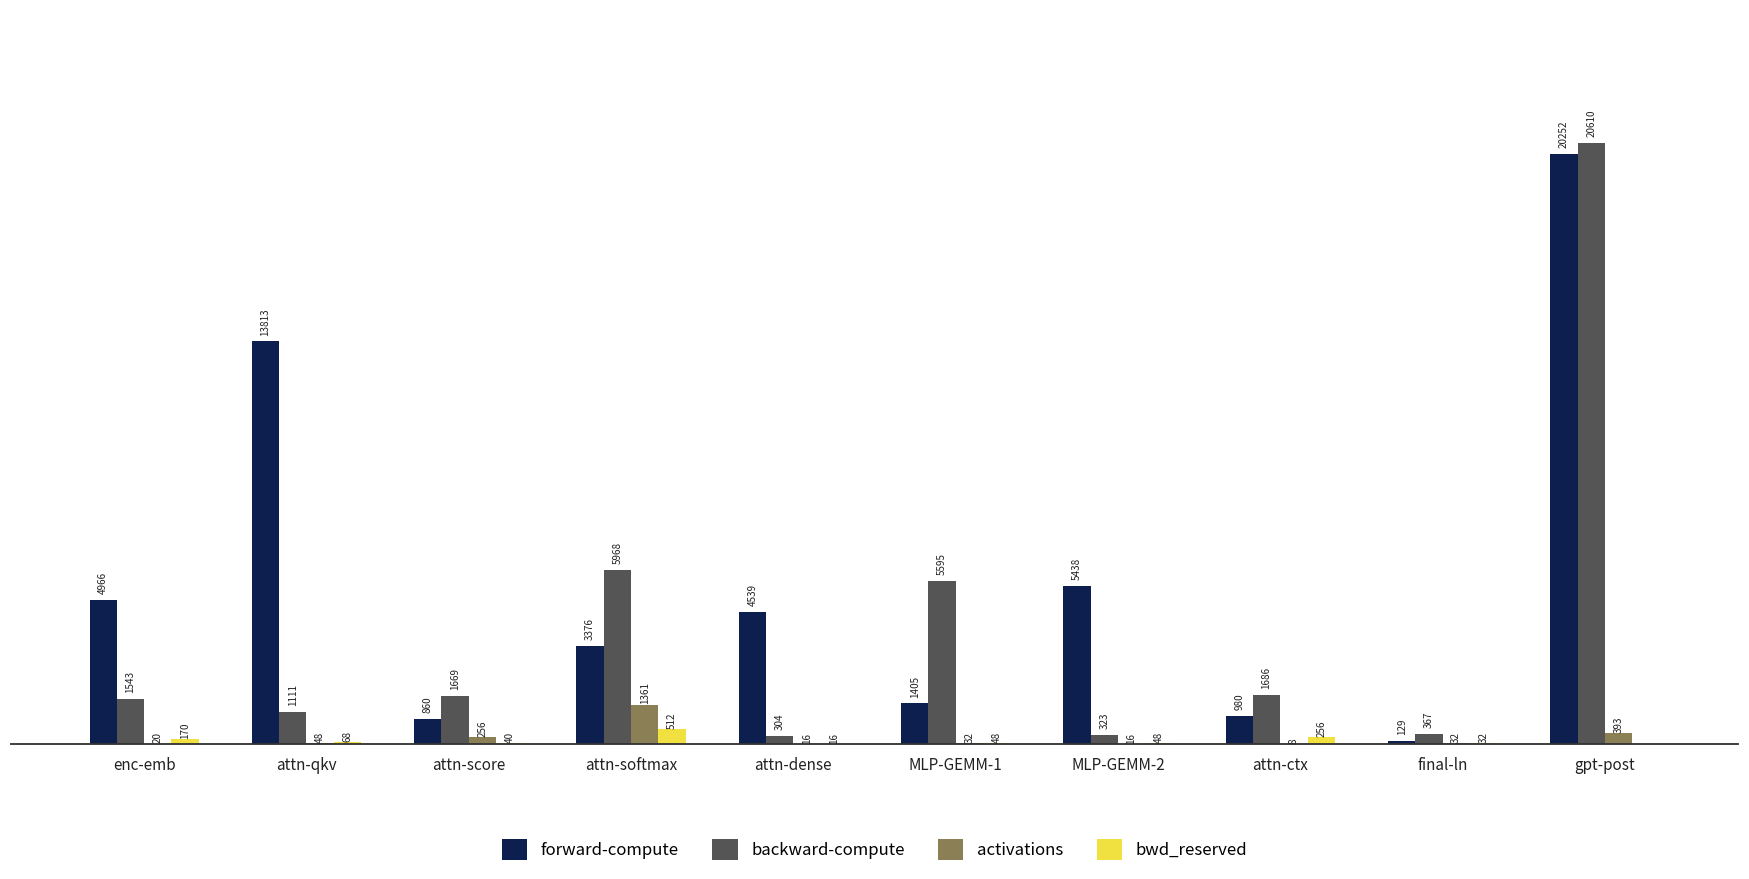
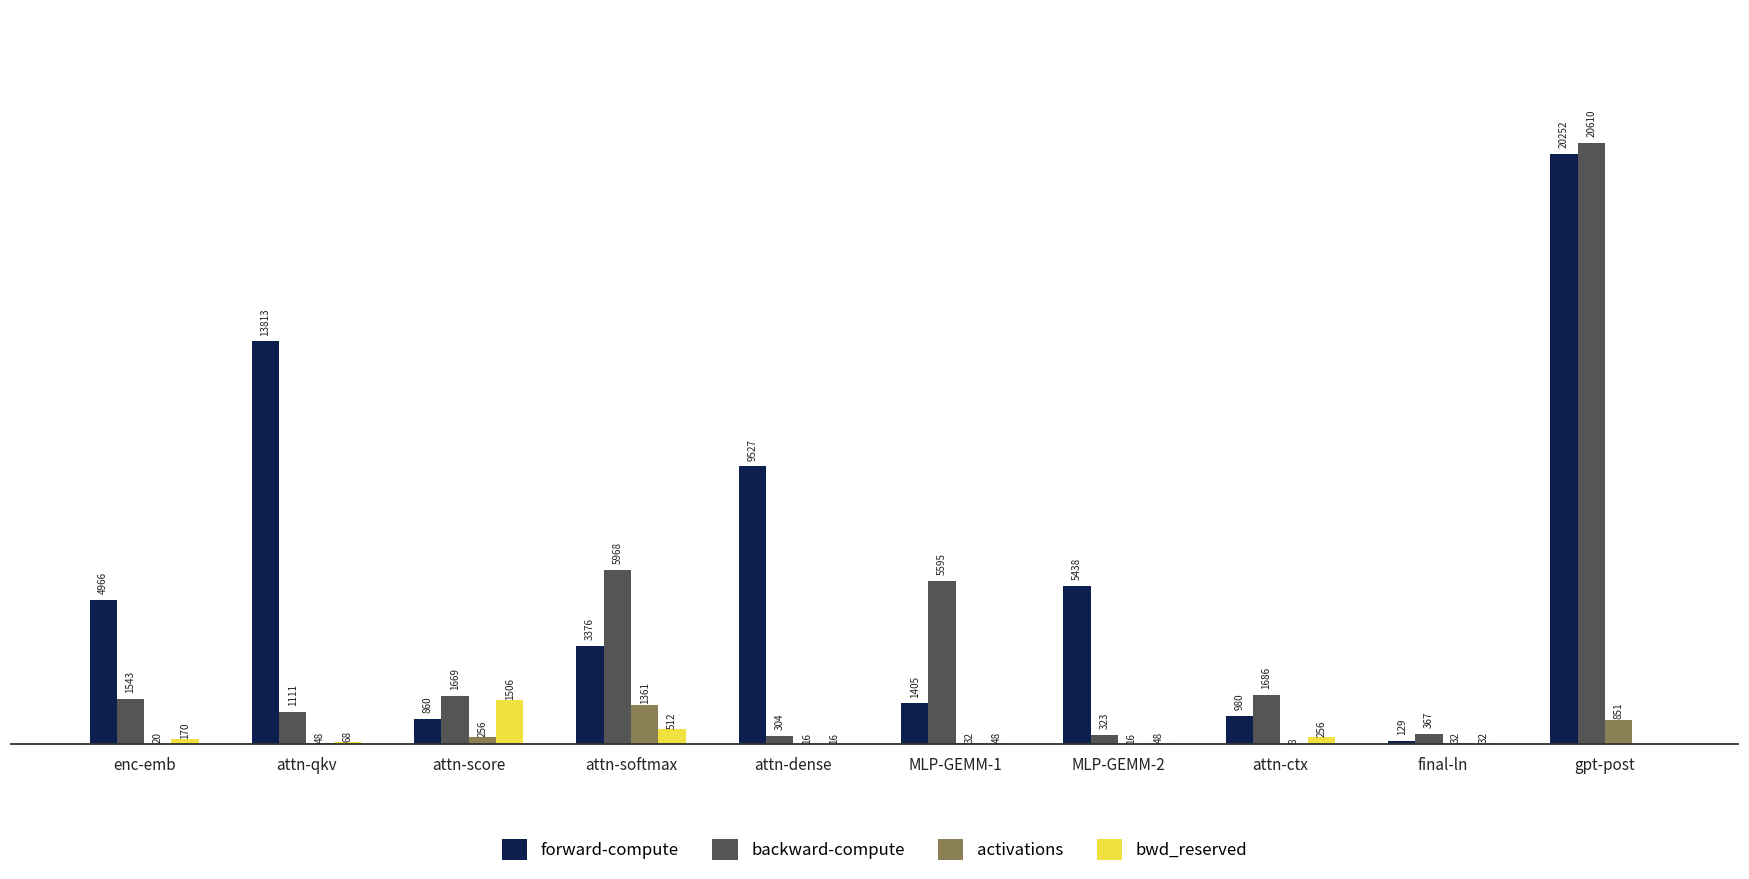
  {
    "forward-compute": {
      "enc-emb": 4966,
      "attn-qkv": 13813,
      "attn-score": 860,
      "attn-softmax": 3376,
-     "attn-dense": 4539,
+     "attn-dense": 9527,
      "MLP-GEMM-1": 1405,
      "MLP-GEMM-2": 5438,
      "attn-ctx": 980,
      "final-ln": 129,
      "gpt-post": 20252
    },
    "backward-compute": {
      "enc-emb": 1543,
      "attn-qkv": 1111,
      "attn-score": 1669,
      "attn-softmax": 5968,
      "attn-dense": 304,
      "MLP-GEMM-1": 5595,
      "MLP-GEMM-2": 323,
      "attn-ctx": 1686,
      "final-ln": 367,
      "gpt-post": 20610
    },
    "activations": {
      "enc-emb": 20,
      "attn-qkv": 48,
      "attn-score": 256,
      "attn-softmax": 1361,
      "attn-dense": 16,
      "MLP-GEMM-1": 32,
      "MLP-GEMM-2": 16,
      "attn-ctx": 8,
      "final-ln": 32,
-     "gpt-post": 393
+     "gpt-post": 851
    },
    "bwd_reserved": {
      "enc-emb": 170,
      "attn-qkv": 68,
-     "attn-score": 40,
+     "attn-score": 1506,
      "attn-softmax": 512,
      "attn-dense": 16,
      "MLP-GEMM-1": 48,
      "MLP-GEMM-2": 48,
      "attn-ctx": 256,
      "final-ln": 32
    }
  }
